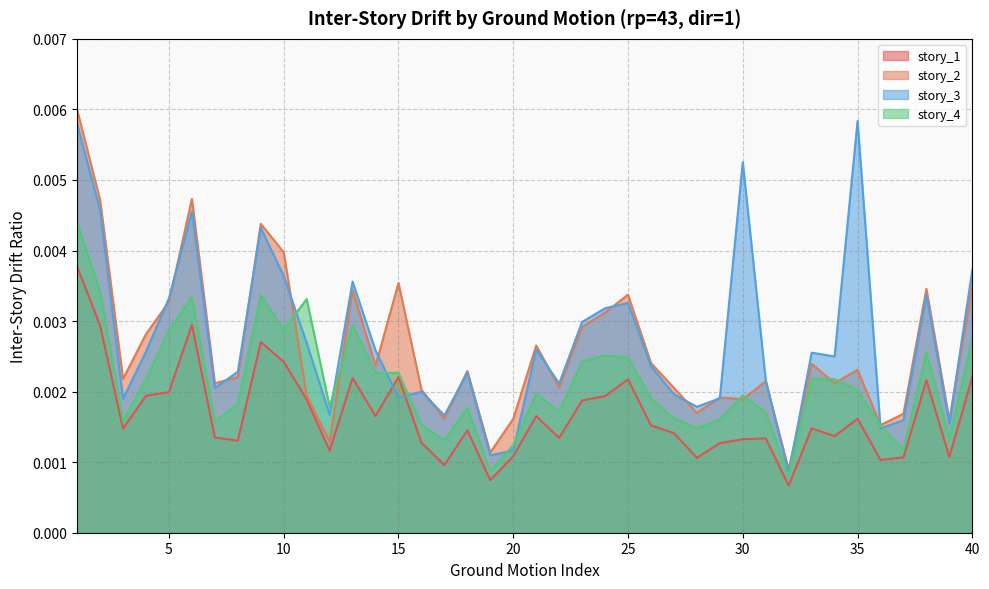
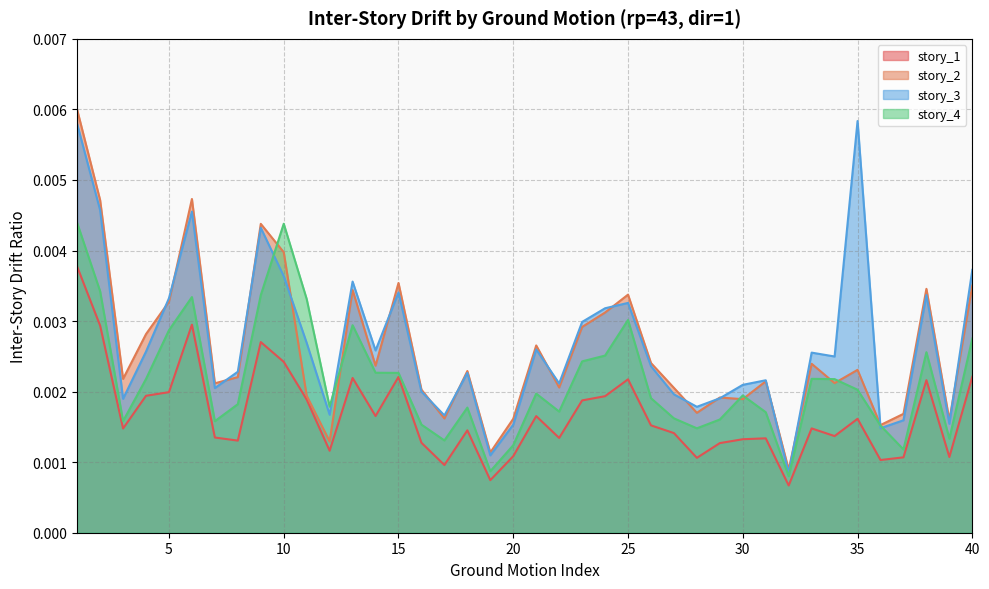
  {
    "story_3": {
      "5": 0.0033,
      "10": 0.0036,
-     "15": 0.0019,
-     "20": 0.0012,
+     "15": 0.0034,
+     "20": 0.0015,
      "25": 0.0033,
-     "30": 0.0053,
+     "30": 0.0021,
      "35": 0.0058,
      "40": 0.0037
    },
    "story_4": {
      "5": 0.0029,
-     "10": 0.0029,
+     "10": 0.0044,
      "15": 0.0023,
      "20": 0.0012,
-     "25": 0.0025,
+     "25": 0.0030,
      "30": 0.0019,
      "35": 0.0020,
      "40": 0.0028
    }
  }
